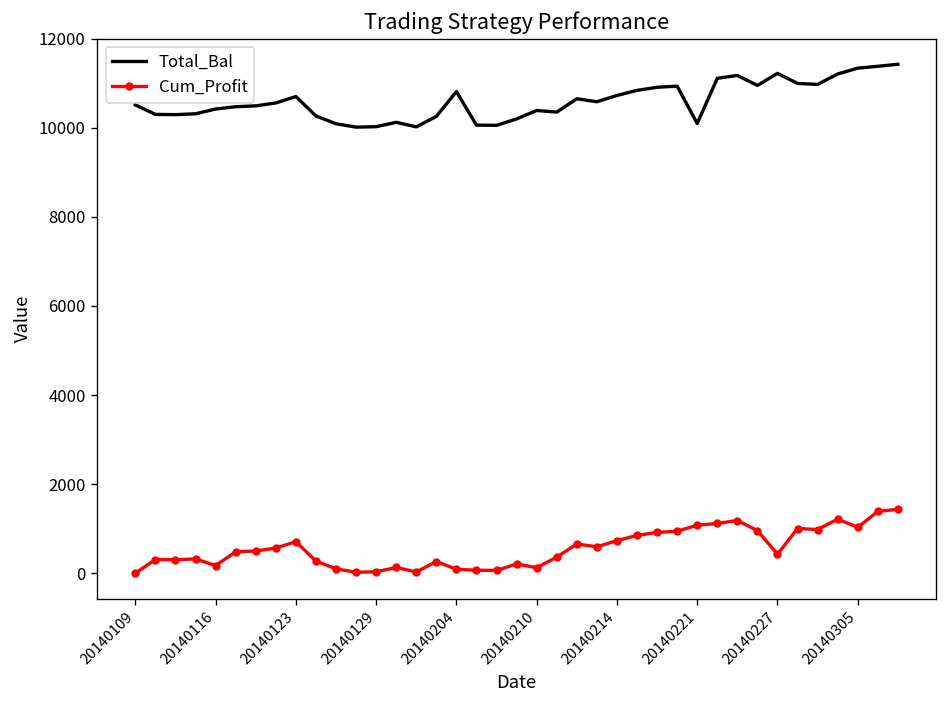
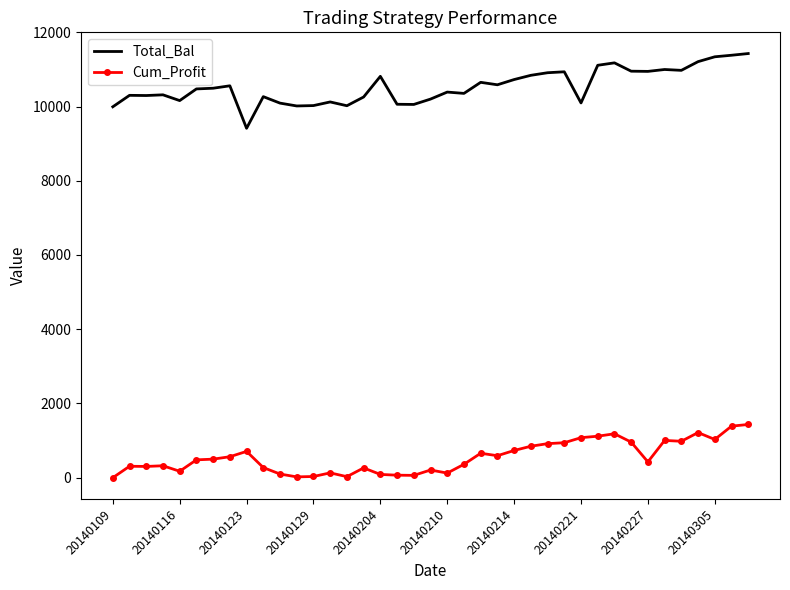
  {
    "Total_Bal": {
-     "20140109": 10500,
-     "20140116": 10400,
-     "20140123": 10700,
+     "20140109": 10000,
+     "20140116": 10200,
+     "20140123": 9400,
      "20140129": 10000,
      "20140204": 10800,
      "20140210": 10400,
      "20140214": 10700,
      "20140221": 10100,
-     "20140227": 11200,
+     "20140227": 10900,
      "20140305": 11300
    },
    "Cum_Profit": {
      "20140109": 0,
      "20140116": 200,
      "20140123": 700,
      "20140129": 0,
      "20140204": 100,
      "20140210": 100,
      "20140214": 700,
      "20140221": 1100,
      "20140227": 400,
      "20140305": 1000
    }
  }
